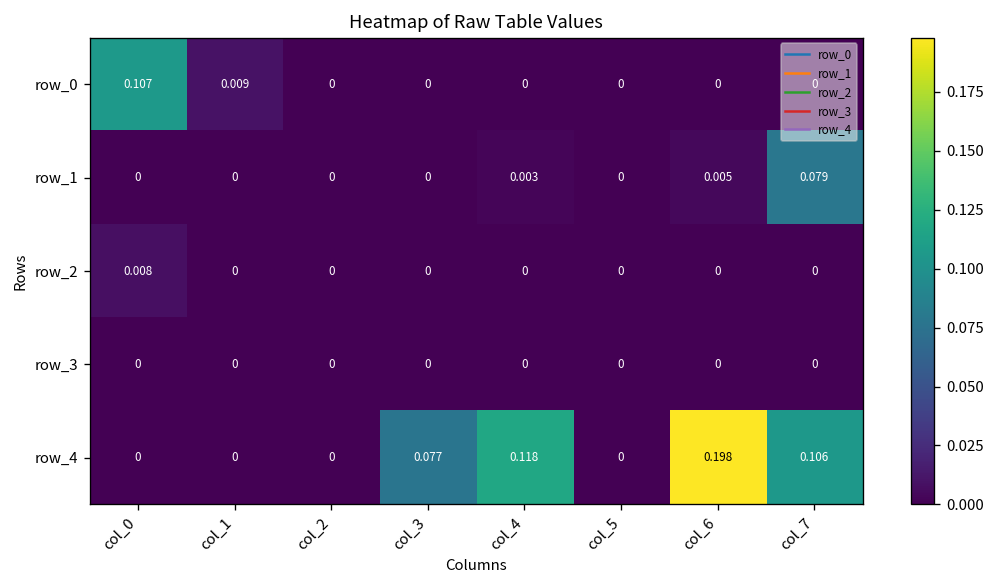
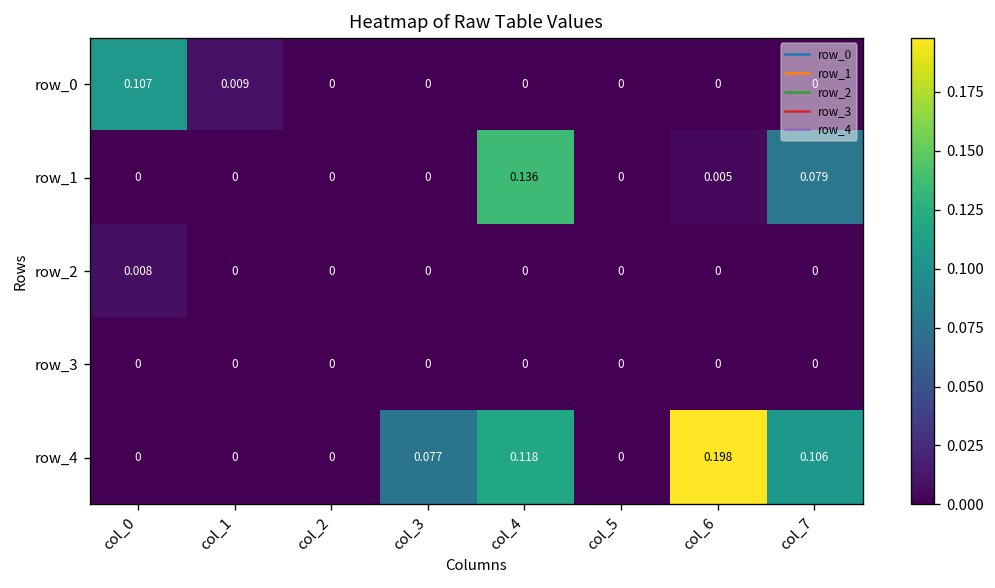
  {
    "row_0": {
      "col_0": 0.107,
      "col_1": 0.009,
      "col_2": 0,
      "col_3": 0,
      "col_4": 0,
      "col_5": 0,
      "col_6": 0
    },
    "row_1": {
      "col_0": 0,
      "col_1": 0,
      "col_2": 0,
      "col_3": 0,
-     "col_4": 0.003,
+     "col_4": 0.136,
      "col_5": 0,
      "col_6": 0.005,
      "col_7": 0.079
    },
    "row_2": {
      "col_0": 0.008,
      "col_1": 0,
      "col_2": 0,
      "col_3": 0,
      "col_4": 0,
      "col_5": 0,
      "col_6": 0,
      "col_7": 0
    },
    "row_3": {
      "col_0": 0,
      "col_1": 0,
      "col_2": 0,
      "col_3": 0,
      "col_4": 0,
      "col_5": 0,
      "col_6": 0,
      "col_7": 0
    },
    "row_4": {
      "col_0": 0,
      "col_1": 0,
      "col_2": 0,
      "col_3": 0.077,
      "col_4": 0.118,
      "col_5": 0,
      "col_6": 0.198,
      "col_7": 0.106
    }
  }
